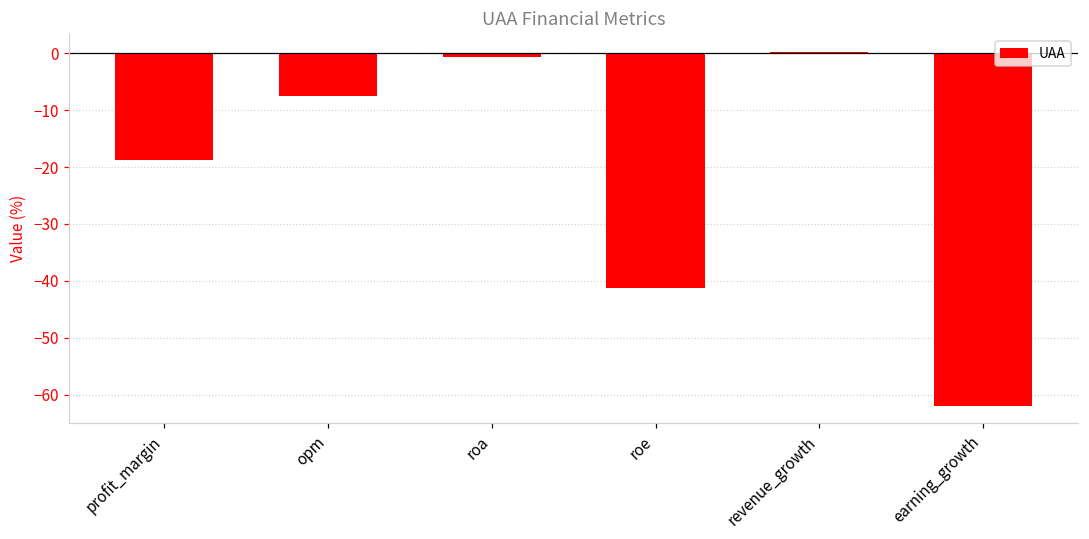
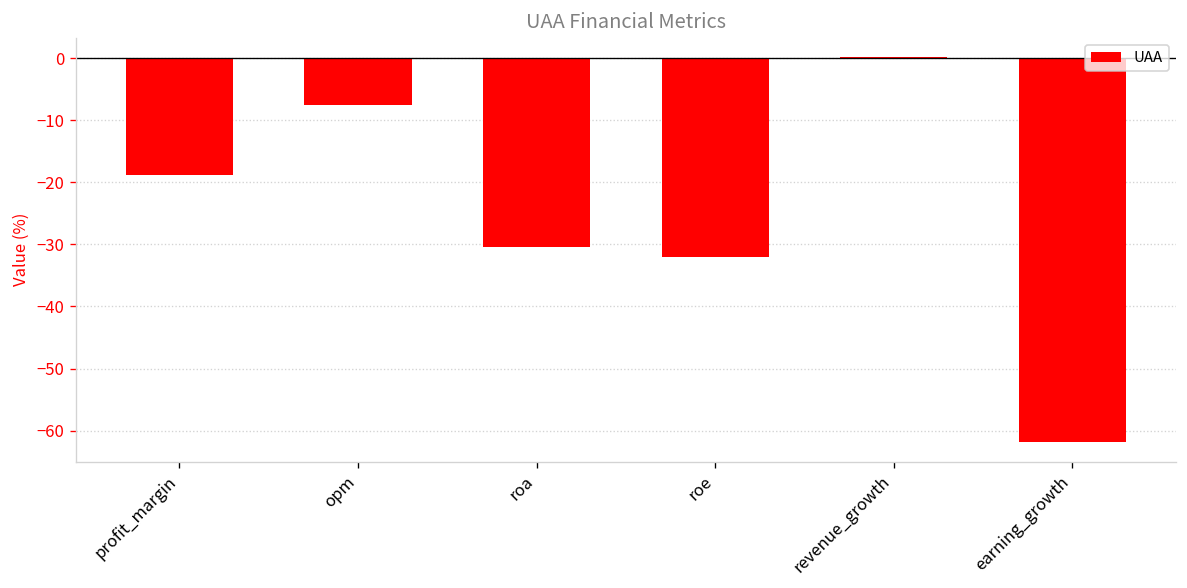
  {
    "profit_margin": -19,
    "opm": -8,
-   "roa": -1,
-   "roe": -41,
+   "roa": -31,
+   "roe": -32,
    "earning_growth": -62
  }
